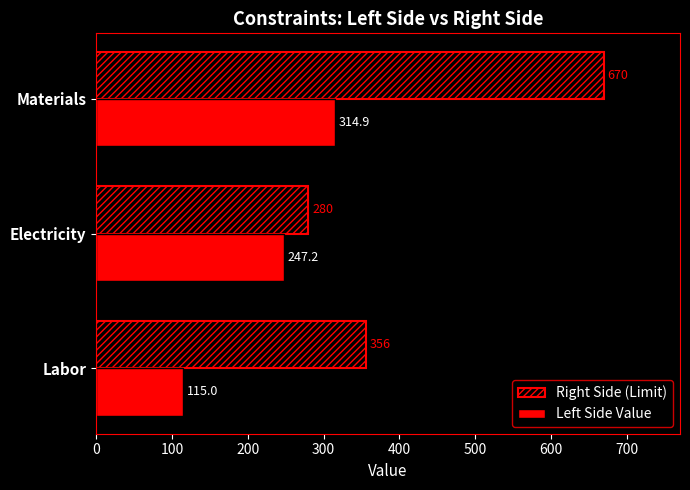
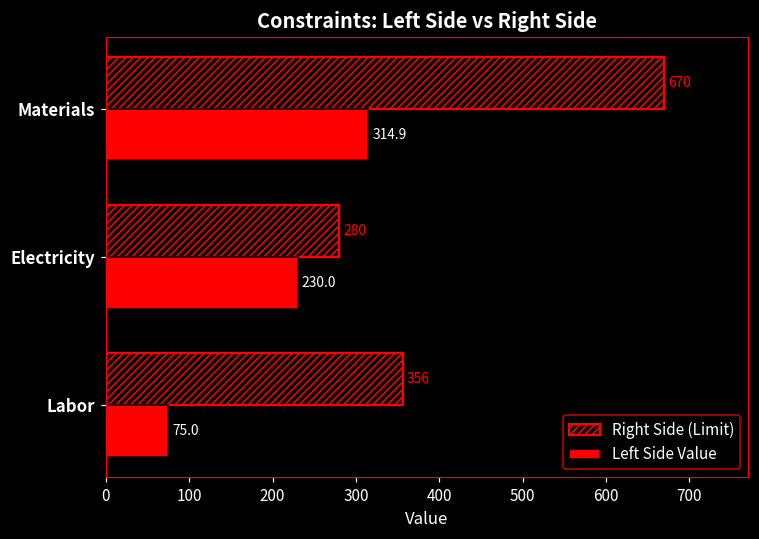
  {
    "Right Side (Limit)": {
      "Materials": 670,
      "Electricity": 280,
      "Labor": 356
    },
    "Left Side Value": {
      "Materials": 314.9,
-     "Electricity": 247.2,
-     "Labor": 115.0
+     "Electricity": 230.0,
+     "Labor": 75.0
    }
  }
